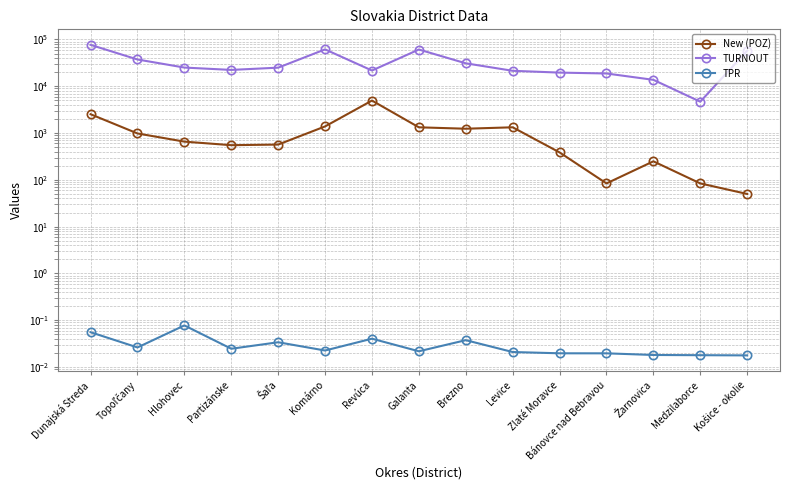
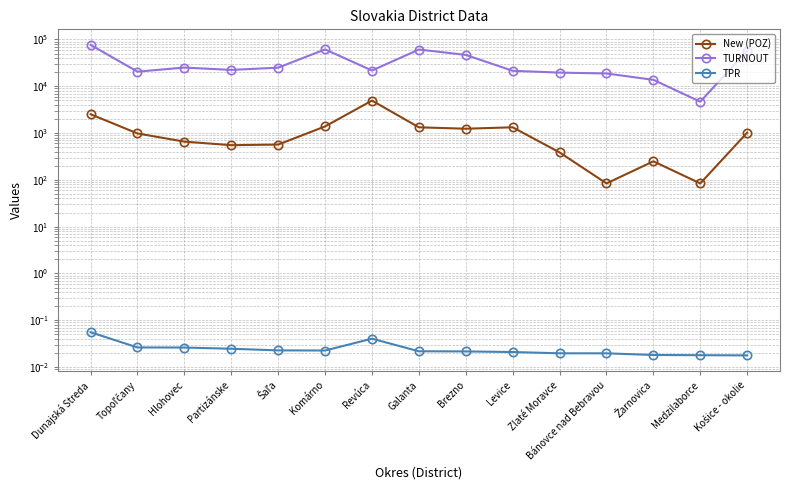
  {
    "New (POZ)": {
      "Dunajská Streda": 3000,
      "Topoľčany": 1000,
      "Hlohovec": 700,
      "Partizánske": 600,
      "Šaľa": 600,
      "Komárno": 1400,
      "Revúca": 5000,
      "Galanta": 1300,
      "Brezno": 1200,
      "Levice": 1300,
      "Zlaté Moravce": 400,
      "Bánovce nad Bebravou": 80,
      "Žarnovica": 200,
      "Medzilaborce": 80,
-     "Košice - okolie": 50
+     "Košice - okolie": 1000
    },
    "TURNOUT": {
      "Dunajská Streda": 80000,
-     "Topoľčany": 40000,
+     "Topoľčany": 20000,
      "Hlohovec": 30000,
      "Partizánske": 20000,
      "Šaľa": 20000,
      "Komárno": 60000,
      "Revúca": 20000,
      "Galanta": 60000,
-     "Brezno": 30000,
+     "Brezno": 50000,
      "Levice": 20000,
      "Zlaté Moravce": 20000,
      "Bánovce nad Bebravou": 19000,
      "Žarnovica": 14000,
      "Medzilaborce": 5000
    },
    "TPR": {
      "Dunajská Streda": 0.06,
      "Topoľčany": 0.03,
-     "Hlohovec": 0.08,
+     "Hlohovec": 0.03,
      "Partizánske": 0.02,
-     "Šaľa": 0.03,
+     "Šaľa": 0.02,
      "Komárno": 0.02,
      "Revúca": 0.04,
      "Galanta": 0.02,
-     "Brezno": 0.04,
+     "Brezno": 0.02,
      "Levice": 0.02,
      "Zlaté Moravce": 0.02,
      "Bánovce nad Bebravou": 0.02,
      "Žarnovica": 0.02,
      "Medzilaborce": 0.02,
      "Košice - okolie": 0.018
    }
  }
